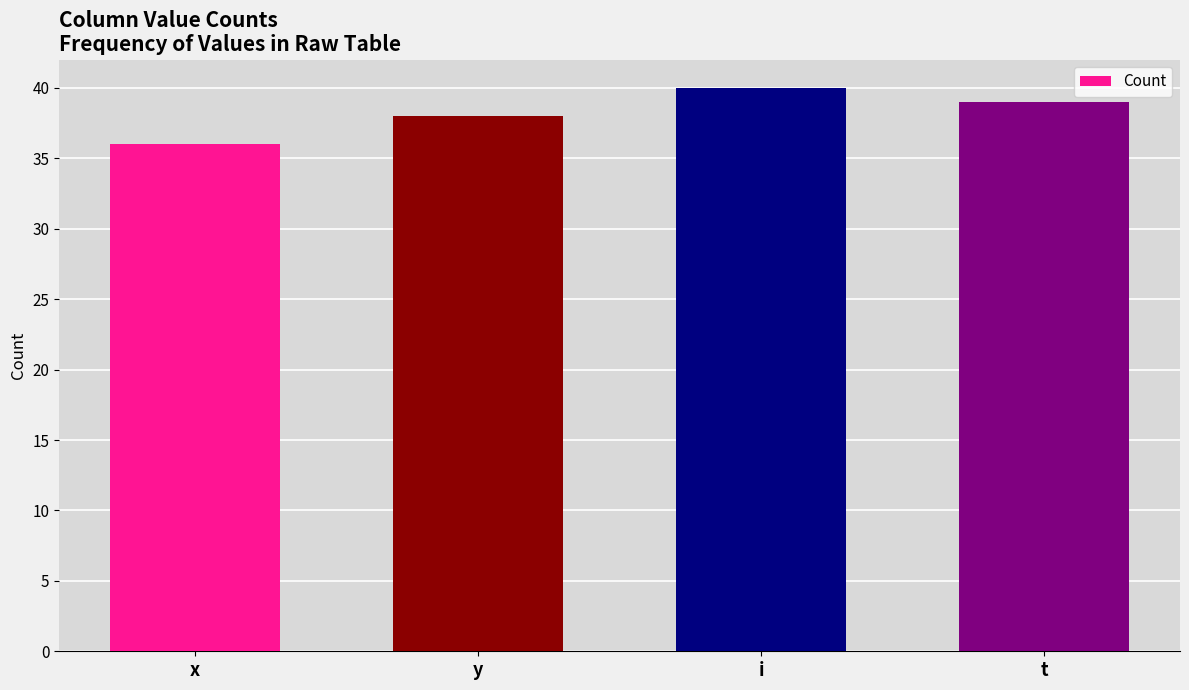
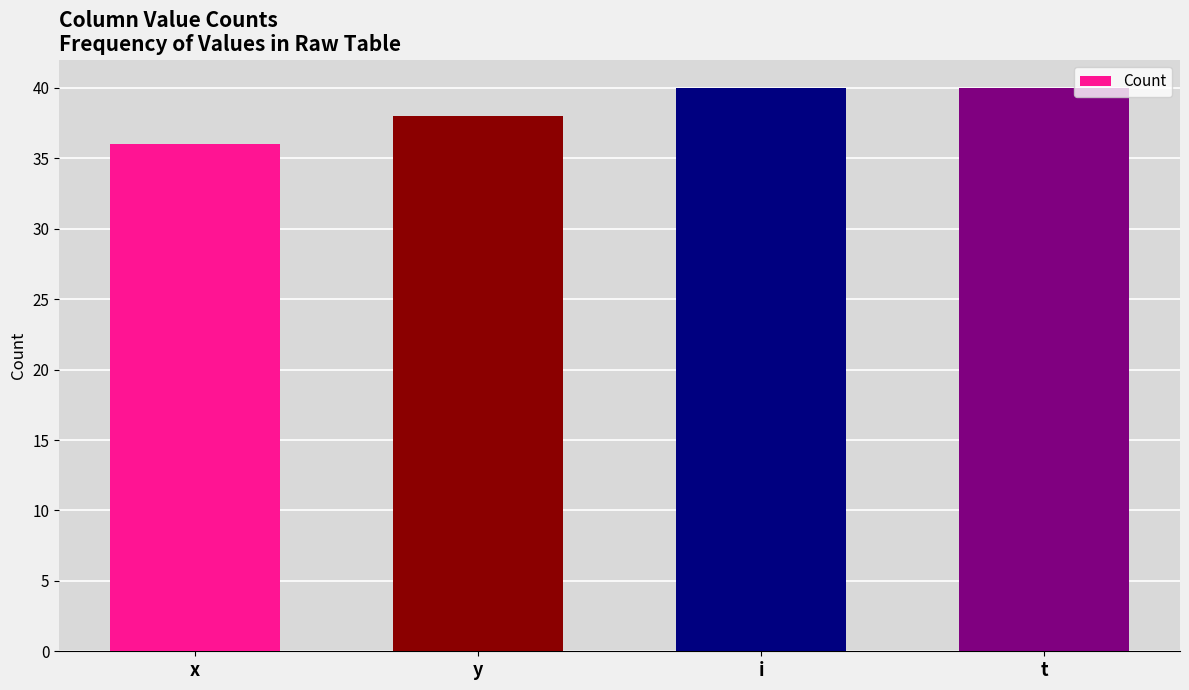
  {
    "x": 36,
    "y": 38,
    "i": 40,
-   "t": 39
+   "t": 40
  }
